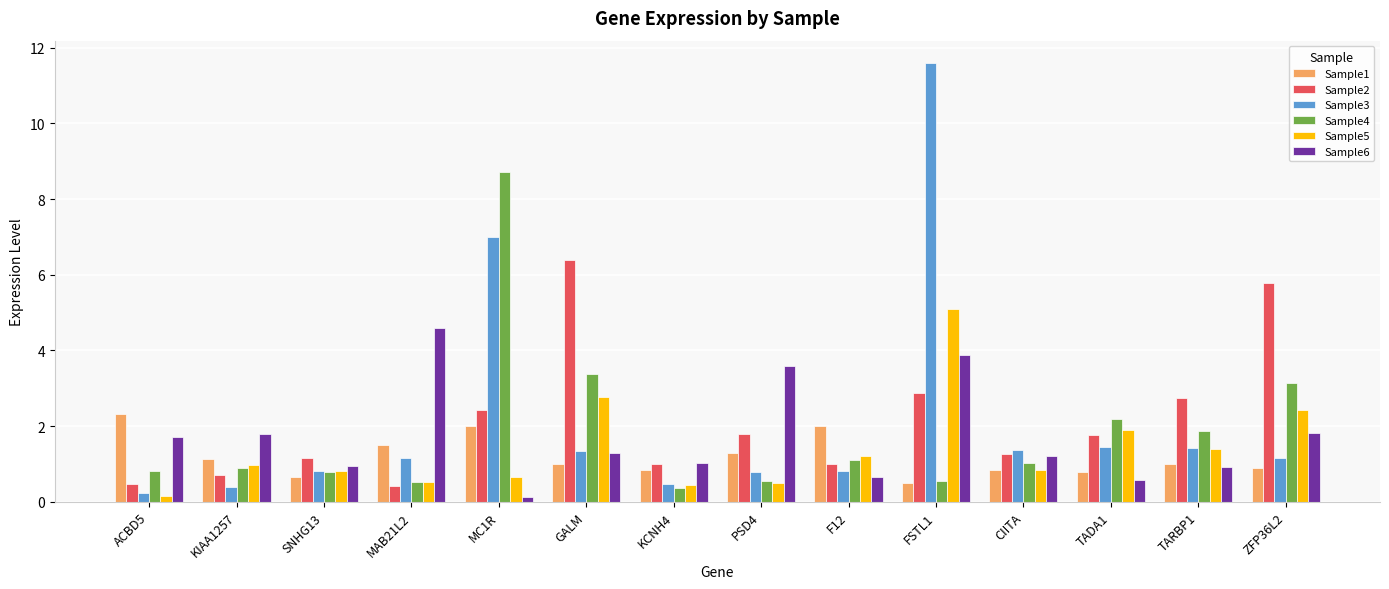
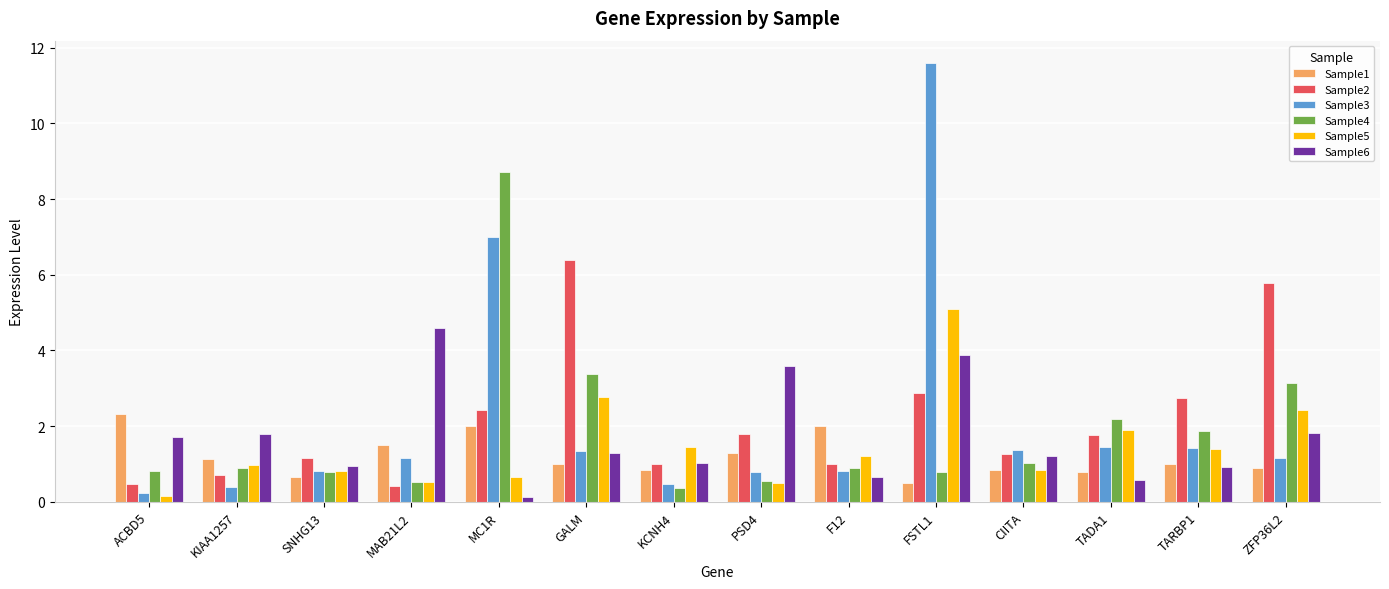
  {
    "Sample1": {
      "ACBD5": 2.3,
      "KIAA1257": 1.1,
      "SNHG13": 0.6,
      "MAB21L2": 1.5,
      "MC1R": 2.0,
      "GALM": 1.0,
      "KCNH4": 0.8,
      "PSD4": 1.3,
      "F12": 2.0,
      "FSTL1": 0.5,
      "CIITA": 0.8,
      "TADA1": 0.8,
      "TARBP1": 1.0,
      "ZFP36L2": 0.9
    },
    "Sample2": {
      "ACBD5": 0.5,
      "KIAA1257": 0.7,
      "SNHG13": 1.2,
      "MAB21L2": 0.4,
      "MC1R": 2.4,
      "GALM": 6.4,
      "KCNH4": 1.0,
      "PSD4": 1.8,
      "F12": 1.0,
      "FSTL1": 2.9,
      "CIITA": 1.3,
      "TADA1": 1.8,
      "TARBP1": 2.7,
      "ZFP36L2": 5.8
    },
    "Sample3": {
      "ACBD5": 0.2,
      "KIAA1257": 0.4,
      "SNHG13": 0.8,
      "MAB21L2": 1.1,
      "MC1R": 7.0,
      "GALM": 1.3,
      "KCNH4": 0.5,
      "PSD4": 0.8,
      "F12": 0.8,
      "FSTL1": 11.6,
      "CIITA": 1.4,
      "TADA1": 1.4,
      "TARBP1": 1.4,
      "ZFP36L2": 1.2
    },
    "Sample4": {
      "ACBD5": 0.8,
      "KIAA1257": 0.9,
      "SNHG13": 0.8,
      "MAB21L2": 0.5,
      "MC1R": 8.7,
      "GALM": 3.4,
      "KCNH4": 0.4,
      "PSD4": 0.5,
-     "F12": 1.1,
-     "FSTL1": 0.6,
+     "F12": 0.9,
+     "FSTL1": 0.8,
      "CIITA": 1.0,
      "TADA1": 2.2,
      "TARBP1": 1.9,
      "ZFP36L2": 3.1
    },
    "Sample5": {
      "ACBD5": 0.1,
      "KIAA1257": 1.0,
      "SNHG13": 0.8,
      "MAB21L2": 0.5,
      "MC1R": 0.7,
      "GALM": 2.8,
-     "KCNH4": 0.5,
+     "KCNH4": 1.5,
      "PSD4": 0.5,
      "F12": 1.2,
      "FSTL1": 5.1,
      "CIITA": 0.9,
      "TADA1": 1.9,
      "TARBP1": 1.4,
      "ZFP36L2": 2.4
    },
    "Sample6": {
      "ACBD5": 1.7,
      "KIAA1257": 1.8,
      "SNHG13": 1.0,
      "MAB21L2": 4.6,
      "MC1R": 0.1,
      "GALM": 1.3,
      "KCNH4": 1.0,
      "PSD4": 3.6,
      "F12": 0.6,
      "FSTL1": 3.9,
      "CIITA": 1.2,
      "TADA1": 0.6,
      "TARBP1": 0.9,
      "ZFP36L2": 1.8
    }
  }
